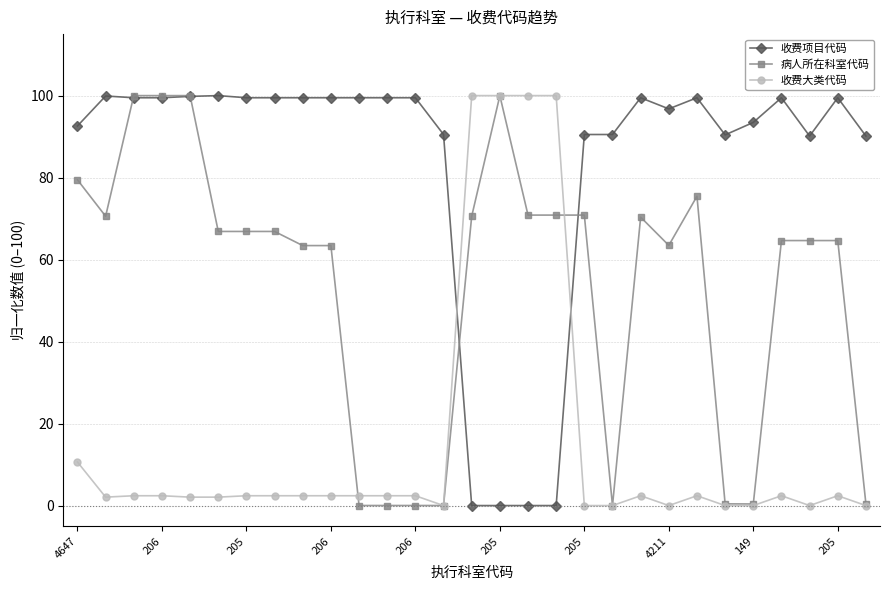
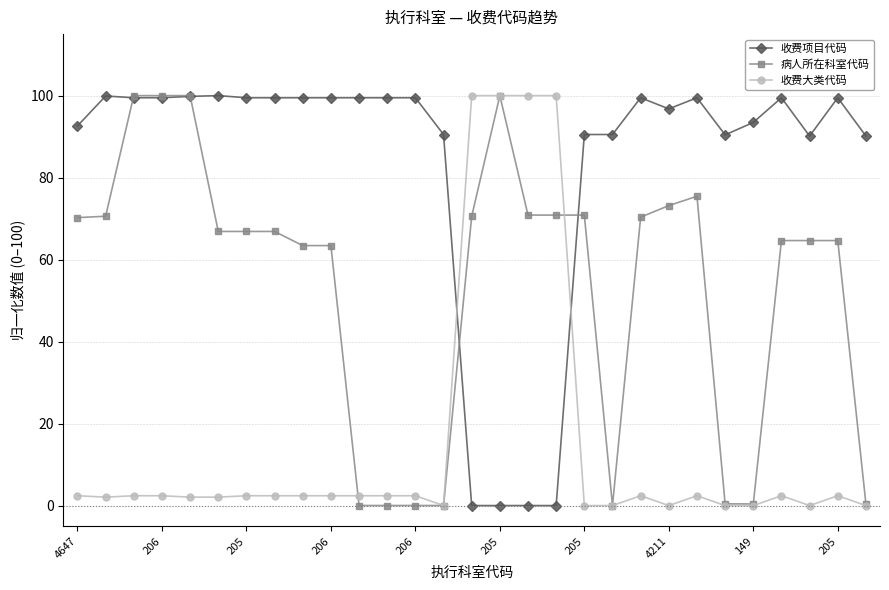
  {
    "收费项目代码": {
      "4647": 93,
      "4211": 97,
      "149": 93
    },
    "病人所在科室代码": {
-     "4647": 79,
-     "4211": 63
+     "4647": 70,
+     "4211": 73
    },
    "收费大类代码": {
-     "4647": 11,
+     "4647": 2,
      "4211": 0
    }
  }
